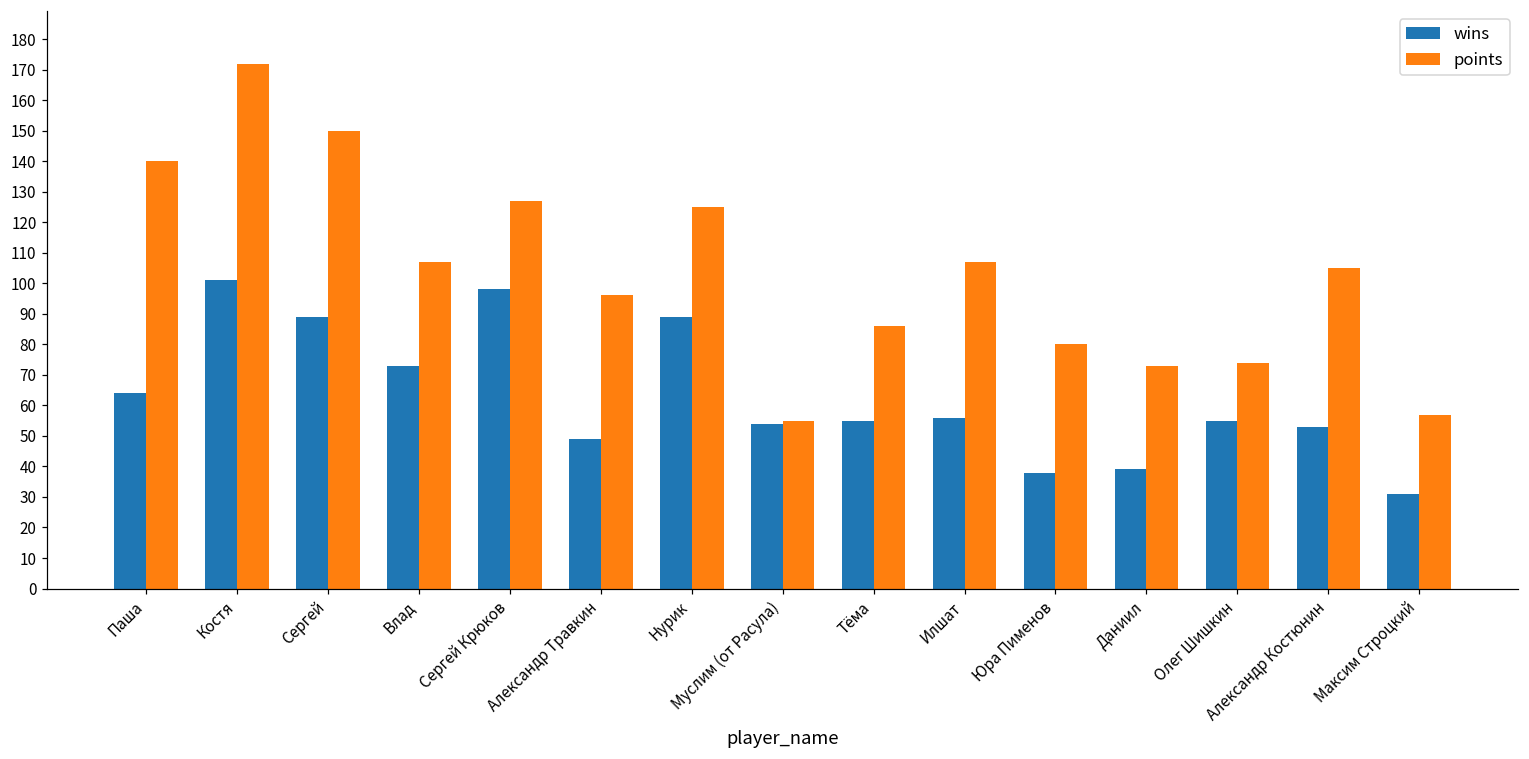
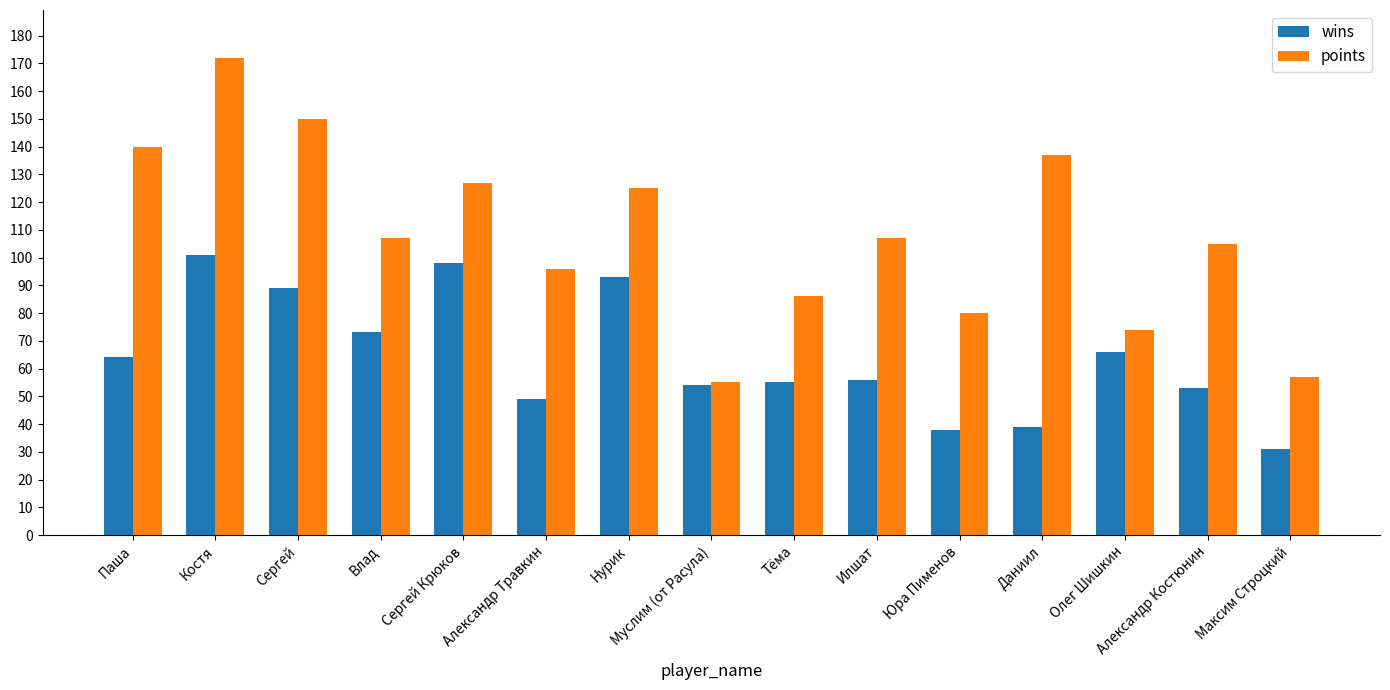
  {
    "wins": {
      "Паша": 64,
      "Костя": 101,
      "Сергей": 89,
      "Влад": 73,
      "Сергей Крюков": 98,
      "Александр Травкин": 49,
-     "Нурик": 89,
+     "Нурик": 93,
      "Муслим (от Расула)": 54,
      "Тёма": 55,
      "Илшат": 56,
      "Юра Пименов": 38,
      "Даниил": 39,
-     "Олег Шишкин": 55,
+     "Олег Шишкин": 66,
      "Александр Костюнин": 53,
      "Максим Строцкий": 31
    },
    "points": {
      "Паша": 140,
      "Костя": 172,
      "Сергей": 150,
      "Влад": 107,
      "Сергей Крюков": 127,
      "Александр Травкин": 96,
      "Нурик": 125,
      "Муслим (от Расула)": 55,
      "Тёма": 86,
      "Илшат": 107,
      "Юра Пименов": 80,
-     "Даниил": 73,
+     "Даниил": 137,
      "Олег Шишкин": 74,
      "Александр Костюнин": 105,
      "Максим Строцкий": 57
    }
  }
